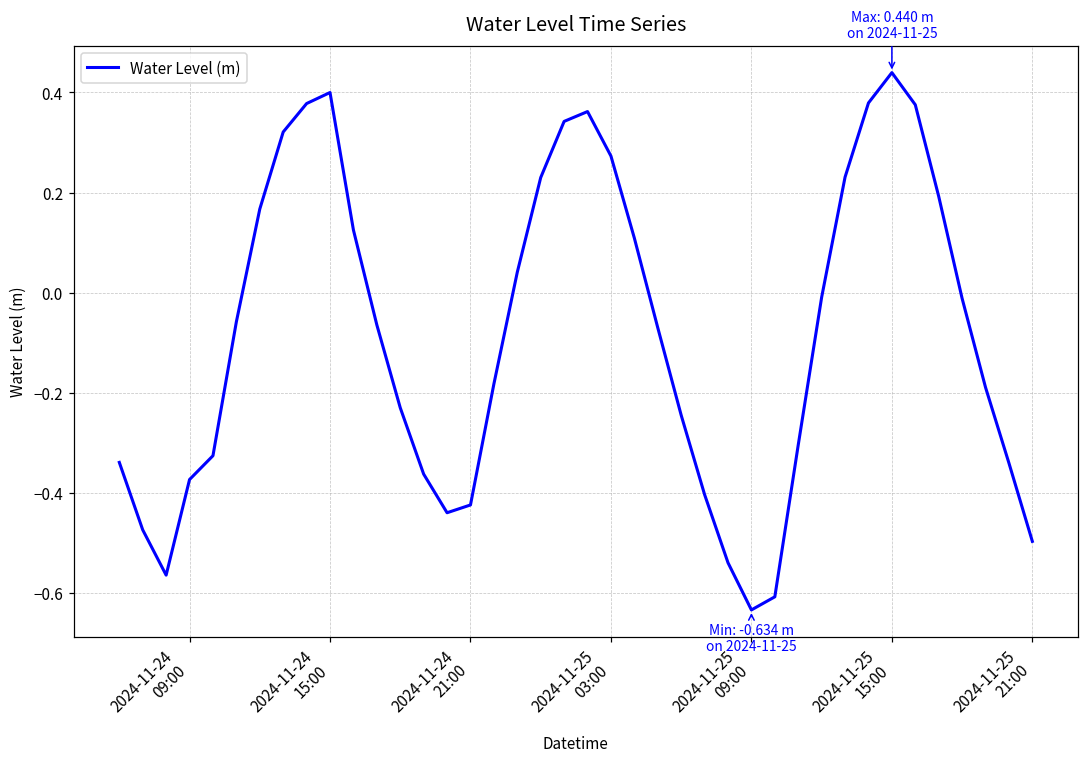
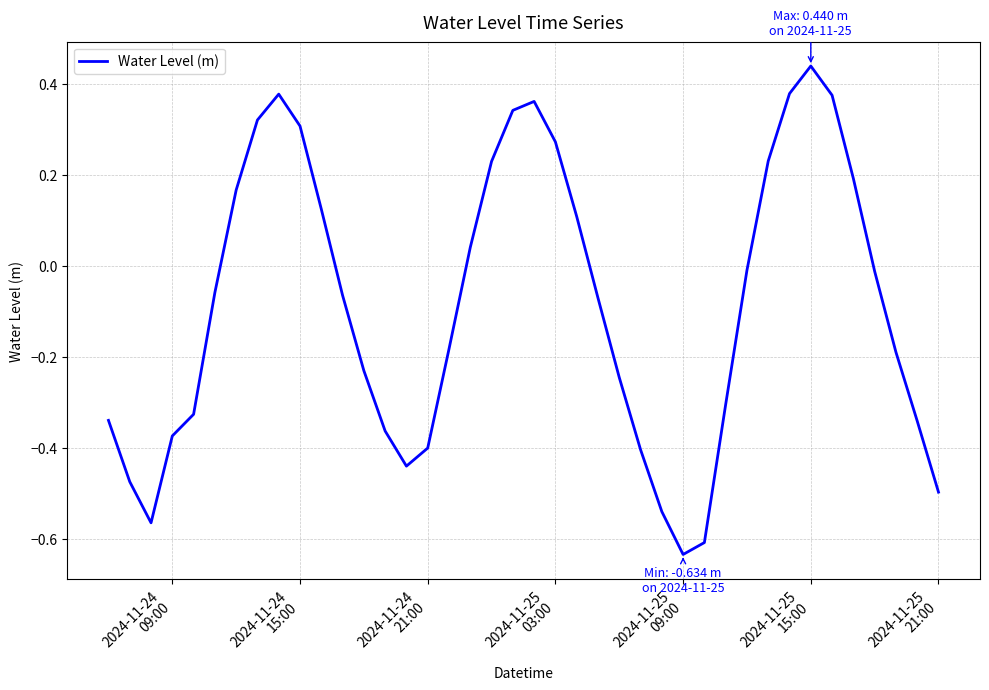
  {
    "2024-11-24 09:00": -0.37,
-   "2024-11-24 15:00": 0.40,
-   "2024-11-24 21:00": -0.42,
+   "2024-11-24 15:00": 0.31,
+   "2024-11-24 21:00": -0.40,
    "2024-11-25 03:00": 0.27,
    "2024-11-25 21:00": -0.50
  }
